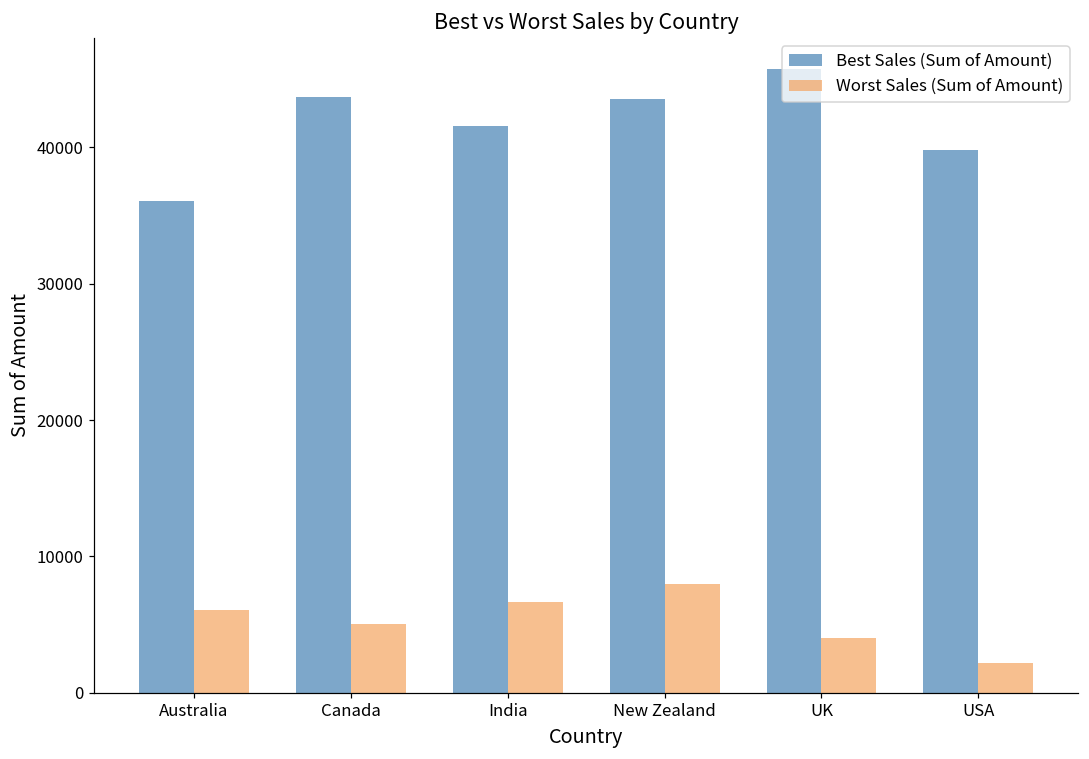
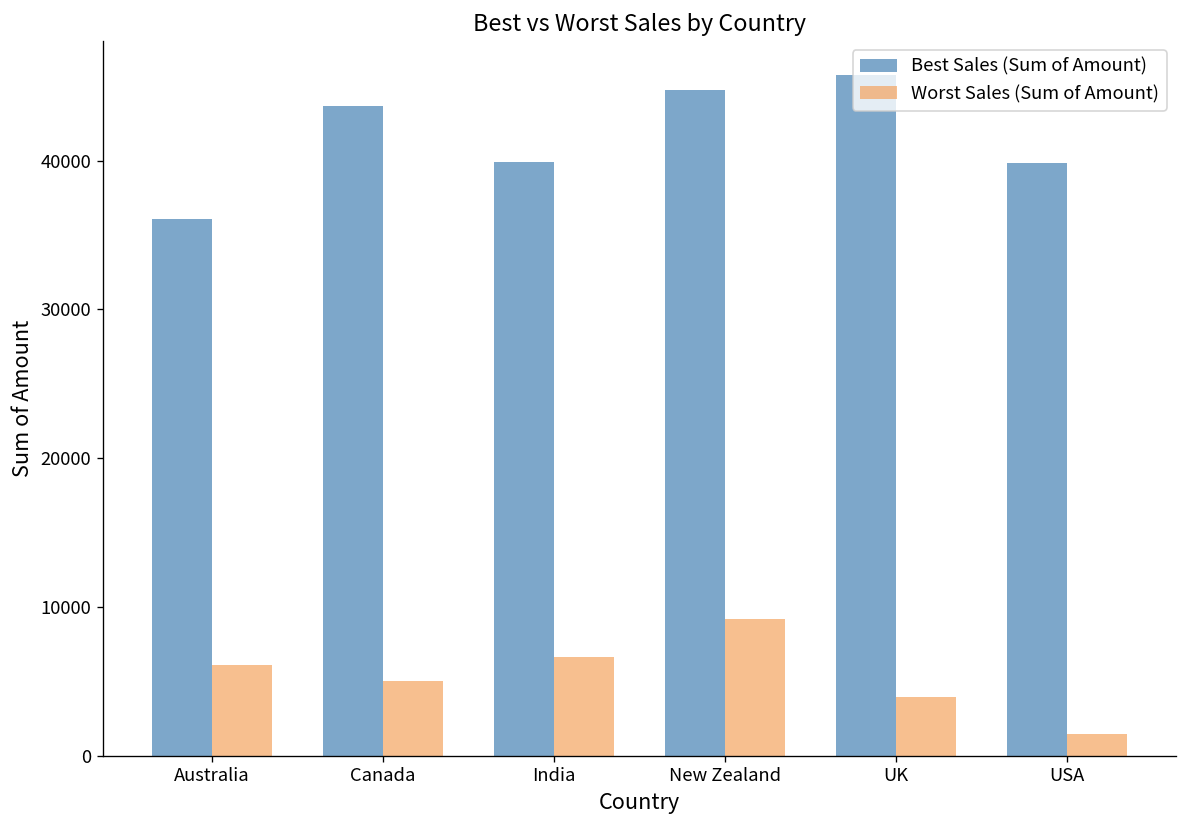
  {
    "Best Sales (Sum of Amount)": {
      "Australia": 36100,
      "Canada": 43700,
-     "India": 41600,
-     "New Zealand": 43600,
+     "India": 39900,
+     "New Zealand": 44800,
      "USA": 39800
    },
    "Worst Sales (Sum of Amount)": {
      "Australia": 6100,
      "Canada": 5000,
      "India": 6600,
-     "New Zealand": 8000,
+     "New Zealand": 9200,
      "UK": 4000,
-     "USA": 2100
+     "USA": 1500
    }
  }
